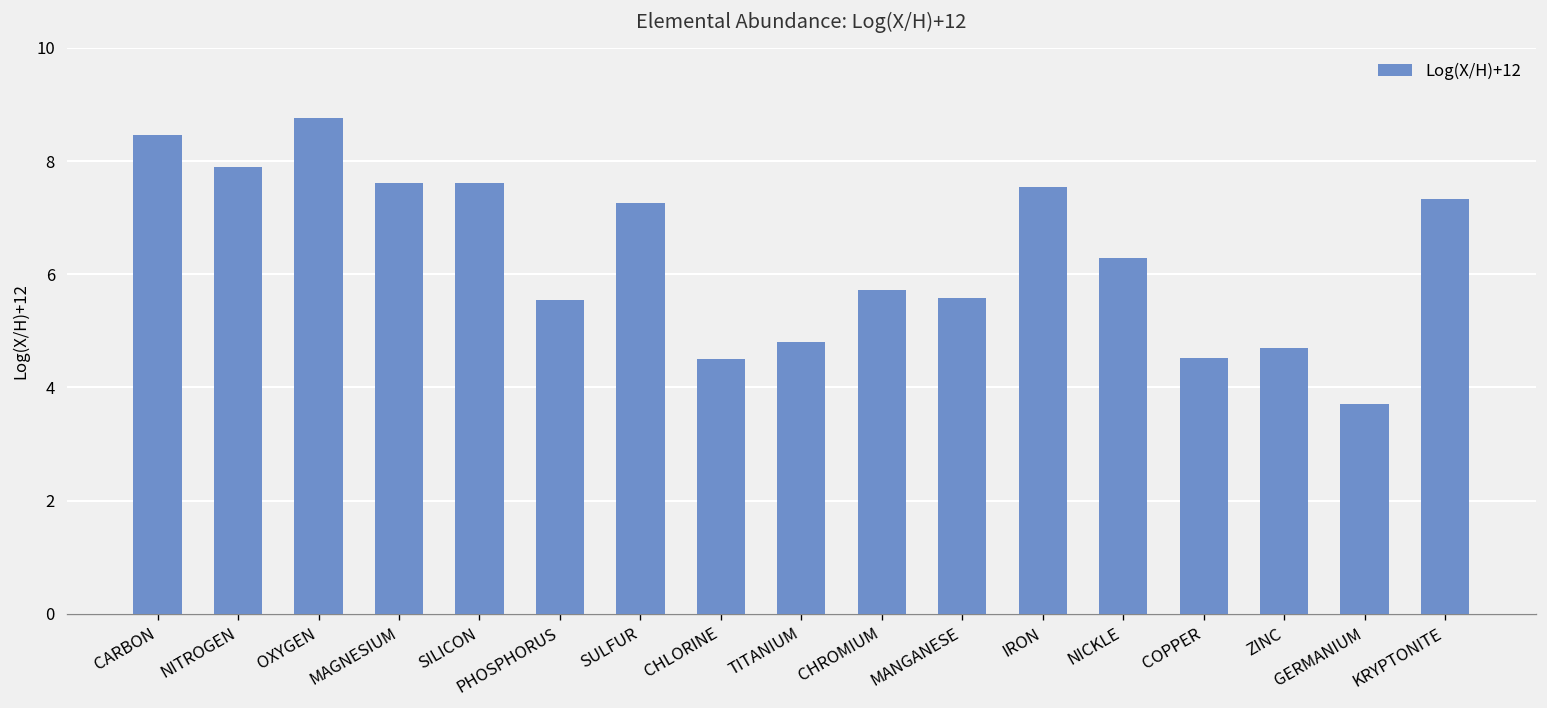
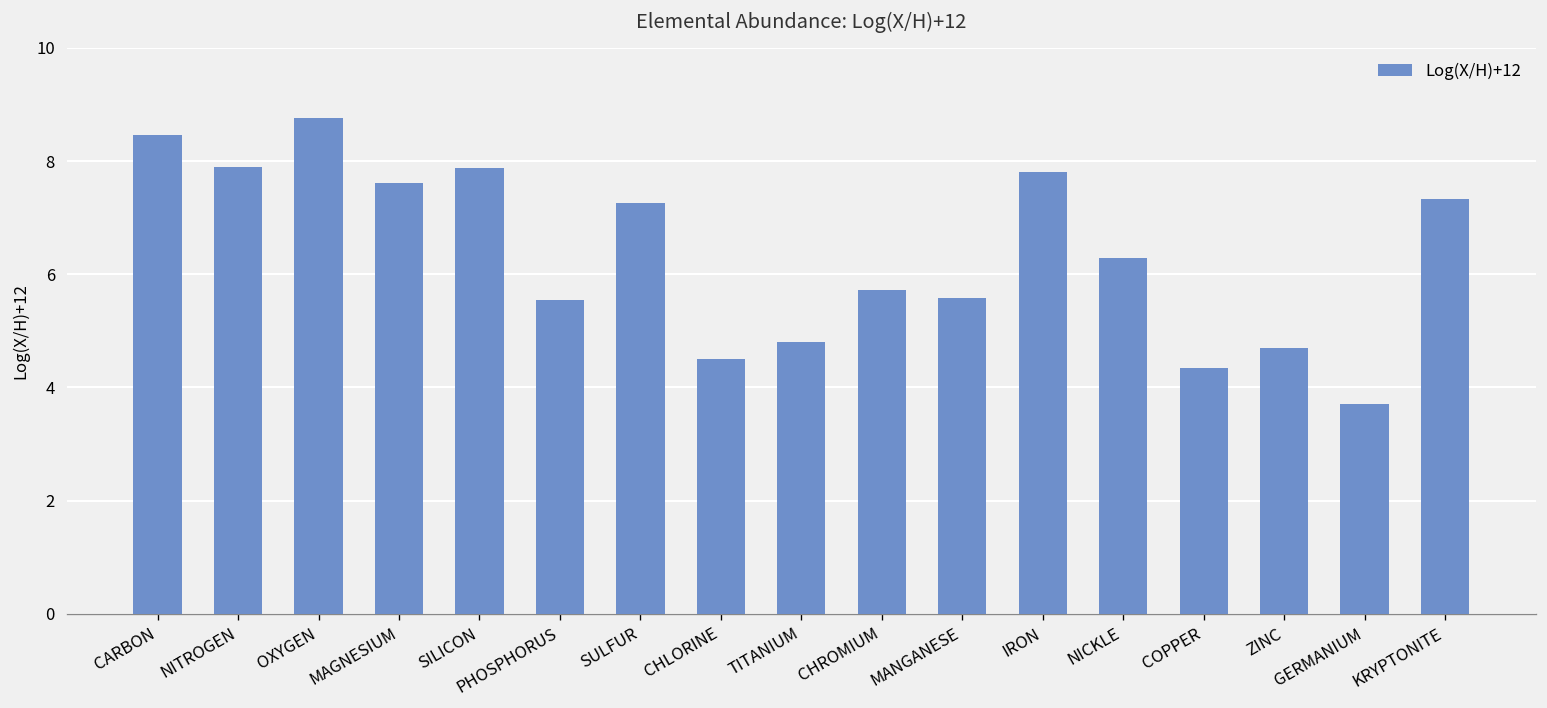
  {
    "CARBON": 8.5,
    "NITROGEN": 7.9,
    "OXYGEN": 8.8,
    "MAGNESIUM": 7.6,
-   "SILICON": 7.6,
+   "SILICON": 7.9,
    "PHOSPHORUS": 5.5,
    "SULFUR": 7.3,
    "CHLORINE": 4.5,
    "TITANIUM": 4.8,
    "CHROMIUM": 5.7,
    "MANGANESE": 5.6,
-   "IRON": 7.5,
+   "IRON": 7.8,
    "NICKLE": 6.3,
-   "COPPER": 4.5,
+   "COPPER": 4.3,
    "ZINC": 4.7,
    "GERMANIUM": 3.7,
    "KRYPTONITE": 7.3
  }
